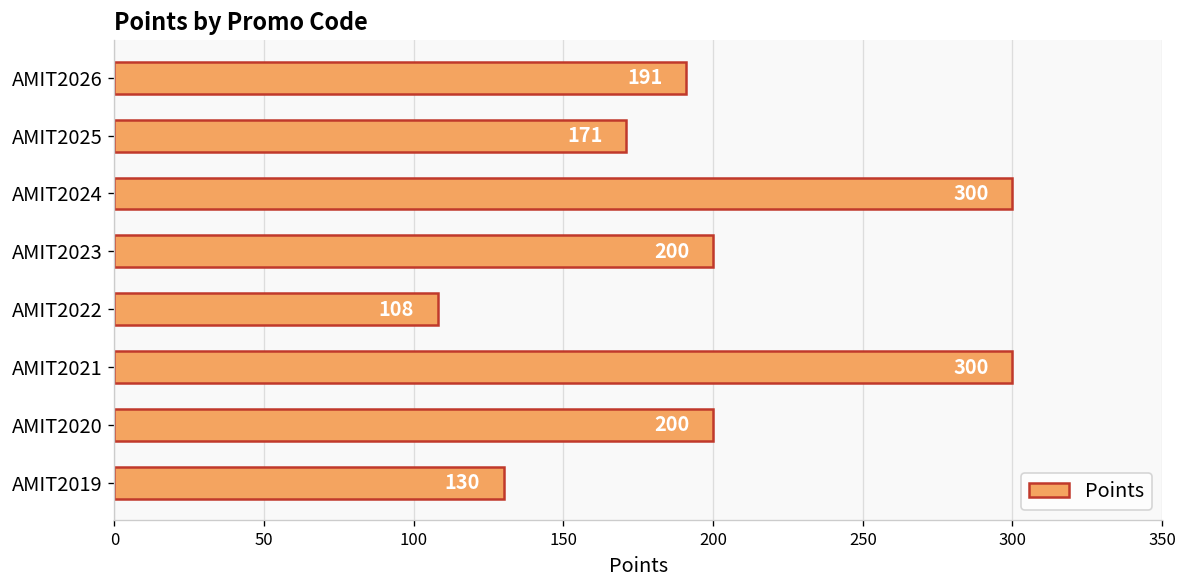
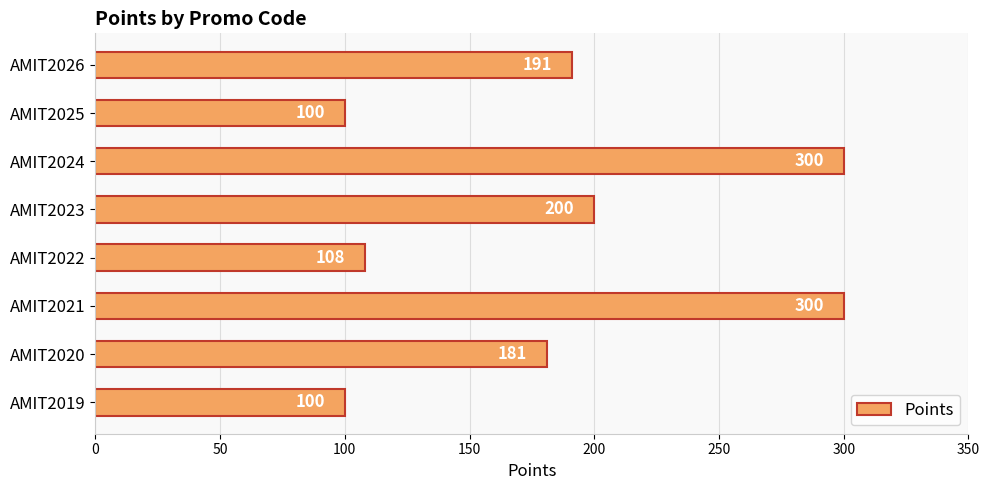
  {
    "AMIT2026": 191,
-   "AMIT2025": 171,
+   "AMIT2025": 100,
    "AMIT2024": 300,
    "AMIT2023": 200,
    "AMIT2022": 108,
    "AMIT2021": 300,
-   "AMIT2020": 200,
-   "AMIT2019": 130
+   "AMIT2020": 181,
+   "AMIT2019": 100
  }
